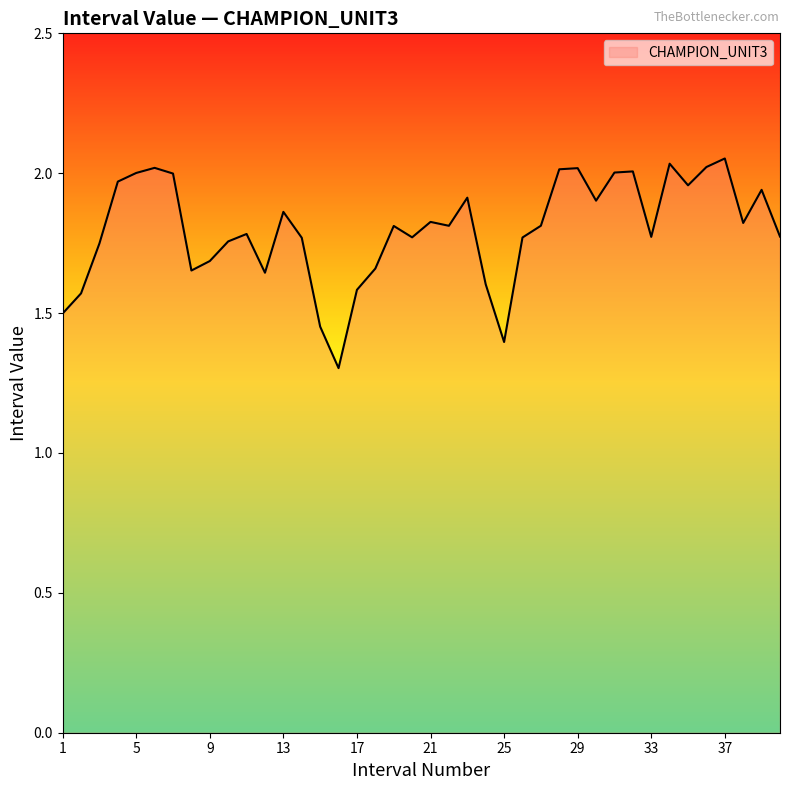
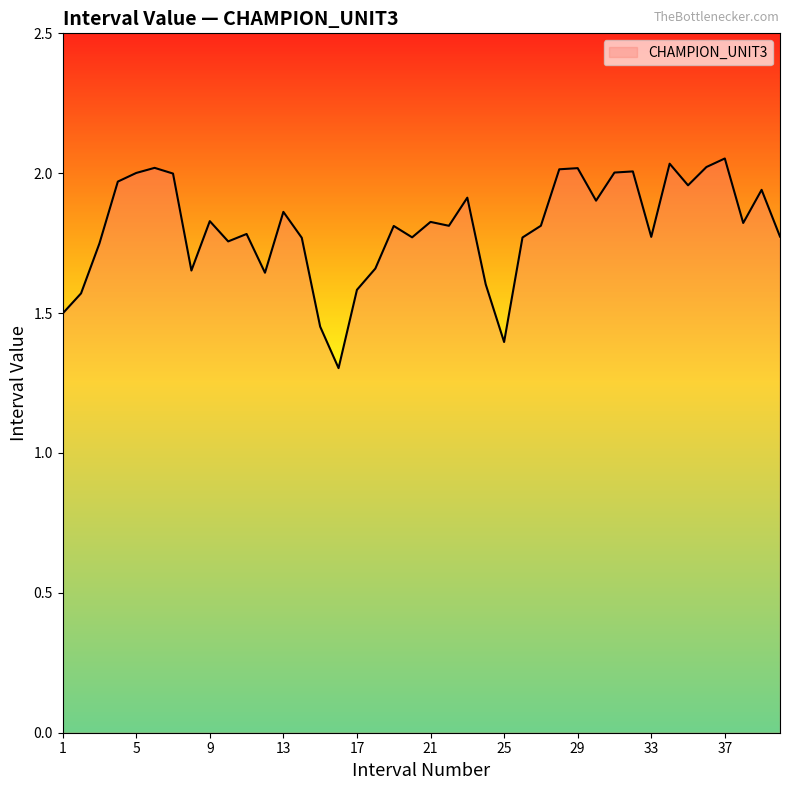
  {
    "1": 1.50,
    "5": 2.00,
-   "9": 1.69,
+   "9": 1.83,
    "13": 1.86,
    "17": 1.58,
    "21": 1.83,
    "25": 1.40,
    "29": 2.02,
    "33": 1.77,
    "37": 2.05
  }
